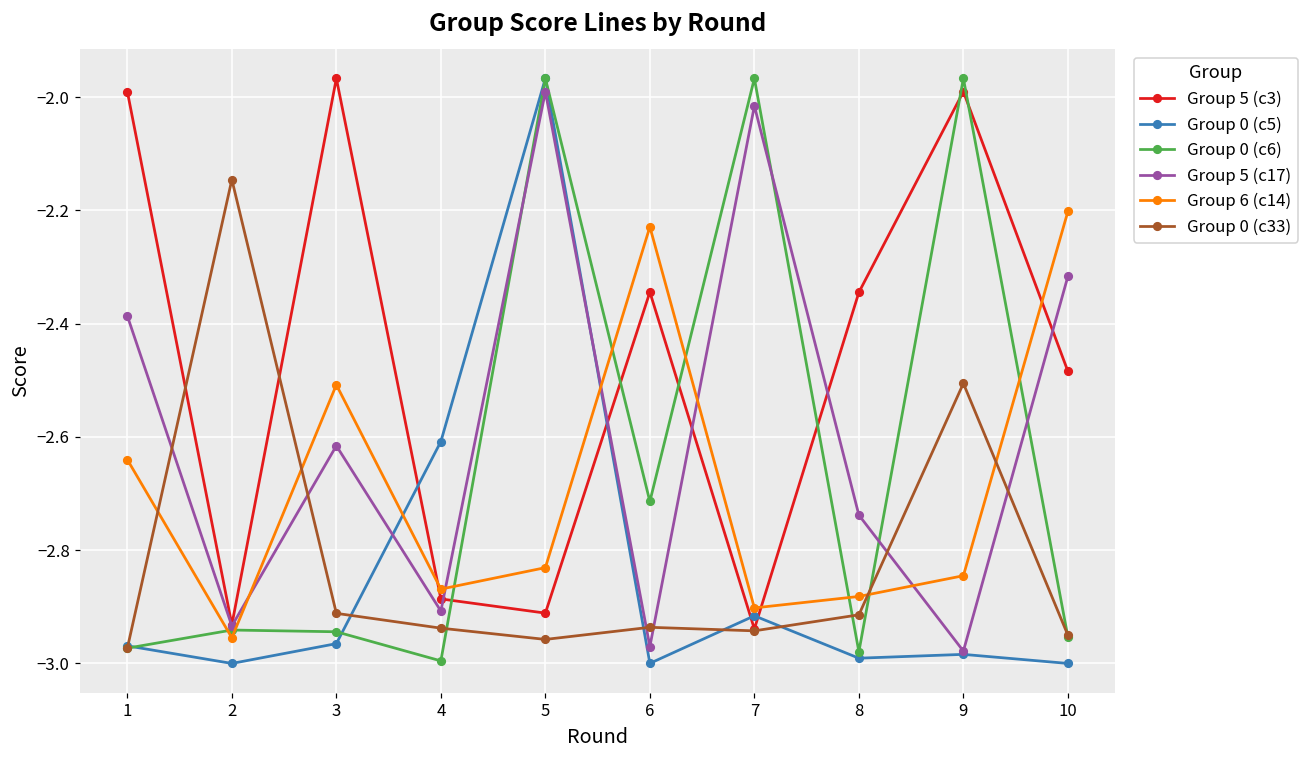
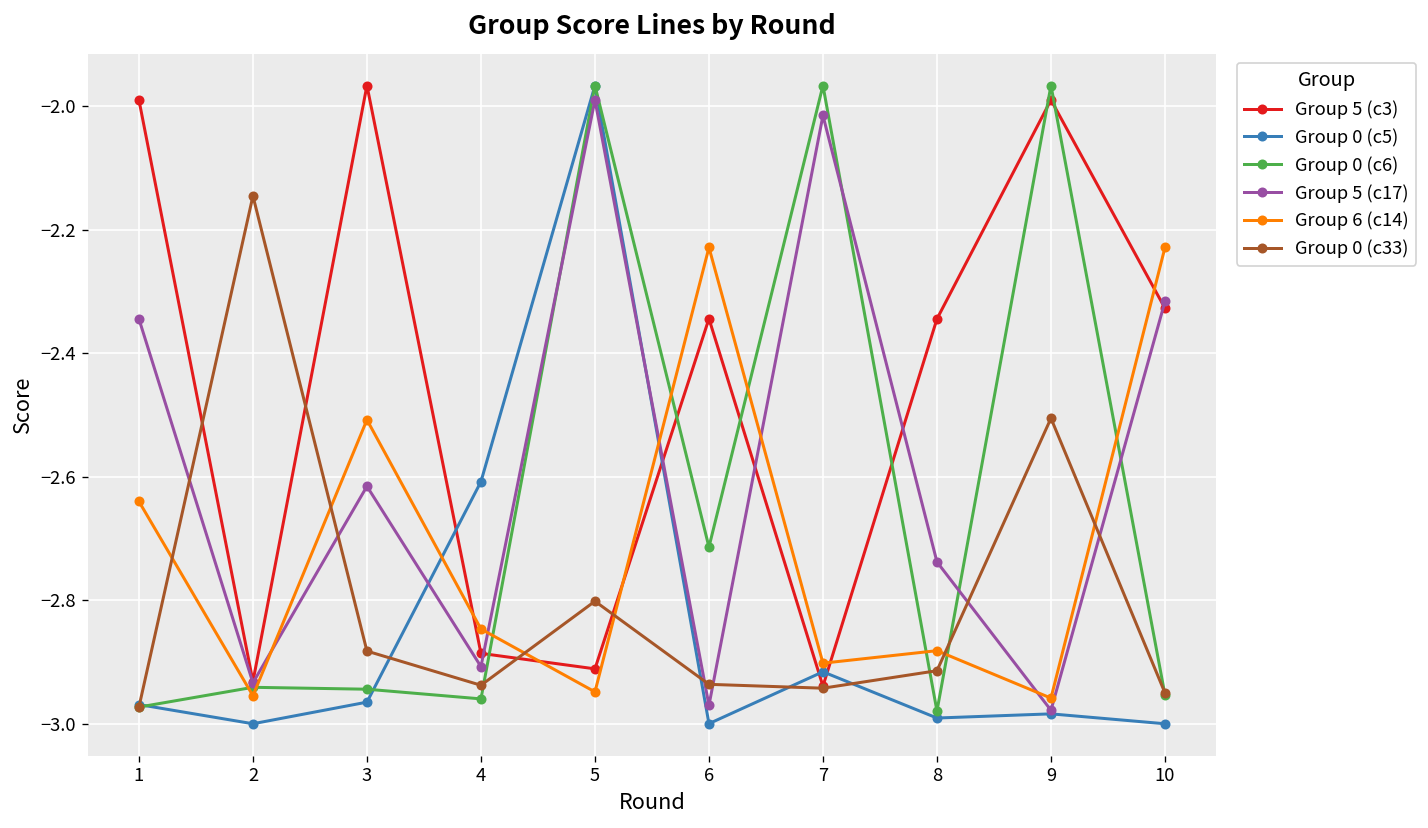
  {
    "Group 5 (c3)": {
      "1": -1.99,
      "3": -1.97,
      "4": -2.89,
      "5": -2.91,
      "6": -2.34,
      "8": -2.34,
      "9": -1.99,
-     "10": -2.48
+     "10": -2.33
    },
    "Group 0 (c5)": {
      "2": -3.00,
      "3": -2.97,
      "4": -2.61,
      "6": -3.00,
      "7": -2.92,
      "8": -2.99,
      "9": -2.98,
      "10": -3.00
    },
    "Group 0 (c6)": {
      "2": -2.94,
      "3": -2.94,
-     "4": -3.00,
+     "4": -2.96,
      "6": -2.71,
      "7": -1.97,
      "8": -2.98,
      "9": -1.97
    },
    "Group 5 (c17)": {
-     "1": -2.39,
+     "1": -2.34,
      "3": -2.62,
      "4": -2.91,
      "5": -1.99,
      "6": -2.97,
      "7": -2.02,
      "8": -2.74,
      "9": -2.98,
      "10": -2.32
    },
    "Group 6 (c14)": {
      "1": -2.64,
      "2": -2.95,
      "3": -2.51,
-     "4": -2.87,
-     "5": -2.83,
+     "4": -2.85,
+     "5": -2.95,
      "6": -2.23,
      "7": -2.90,
      "8": -2.88,
-     "9": -2.85,
-     "10": -2.20
+     "9": -2.96,
+     "10": -2.23
    },
    "Group 0 (c33)": {
      "2": -2.15,
-     "3": -2.91,
+     "3": -2.88,
      "4": -2.94,
-     "5": -2.96,
+     "5": -2.80,
      "6": -2.94,
      "8": -2.91,
      "9": -2.51
    }
  }
